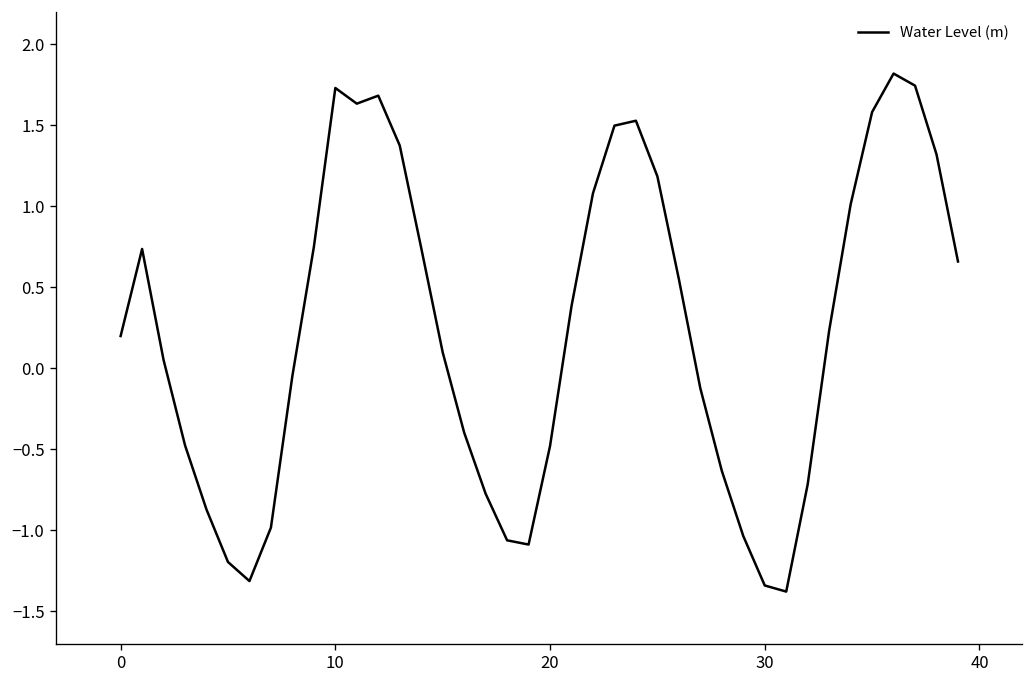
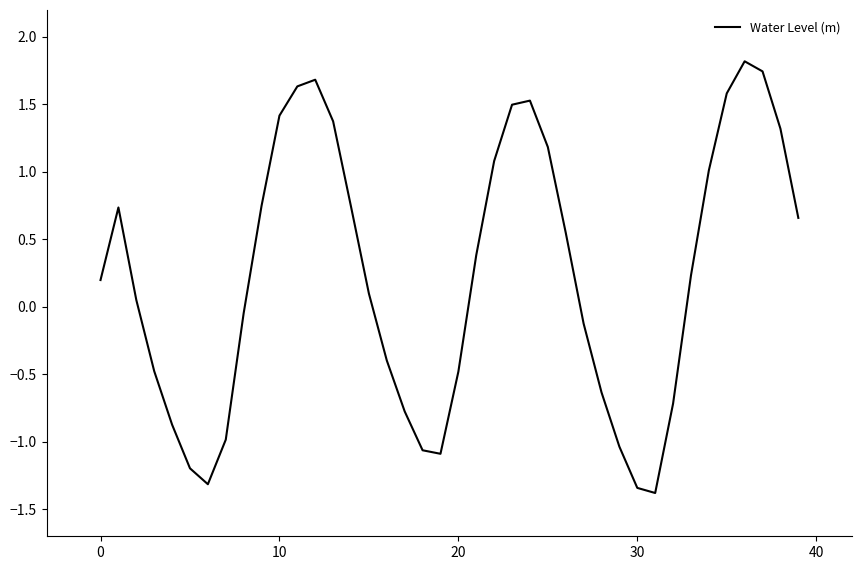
  {
    "0": 0.20,
-   "10": 1.73,
+   "10": 1.42,
    "20": -0.48,
    "30": -1.34
  }
